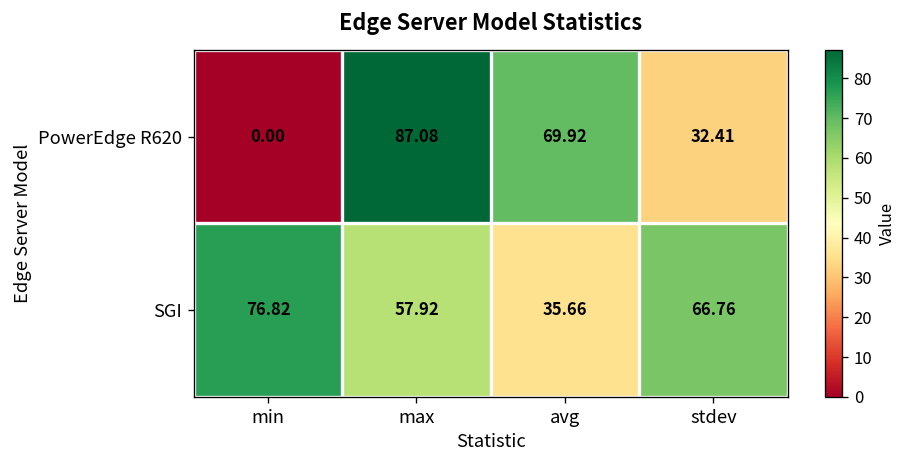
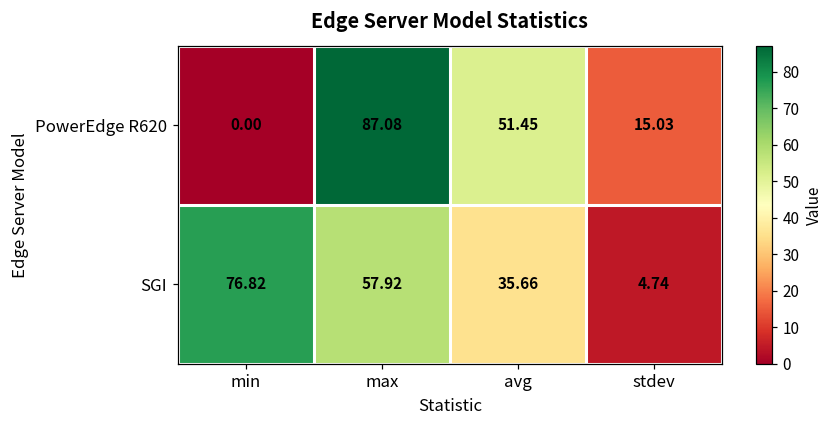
  {
    "PowerEdge R620": {
      "min": 0.00,
      "max": 87.08,
-     "avg": 69.92,
-     "stdev": 32.41
+     "avg": 51.45,
+     "stdev": 15.03
    },
    "SGI": {
      "min": 76.82,
      "max": 57.92,
      "avg": 35.66,
-     "stdev": 66.76
+     "stdev": 4.74
    }
  }
